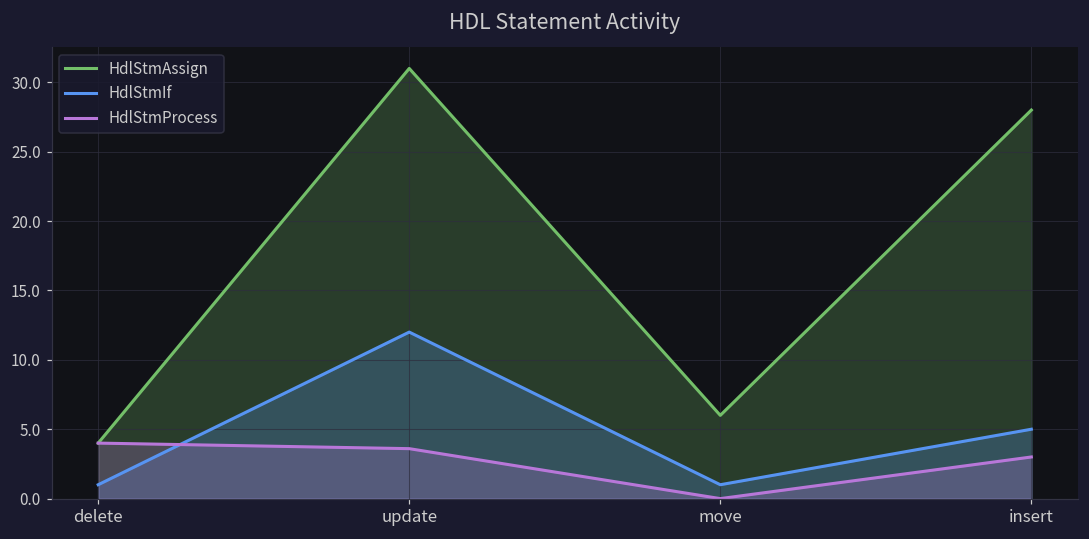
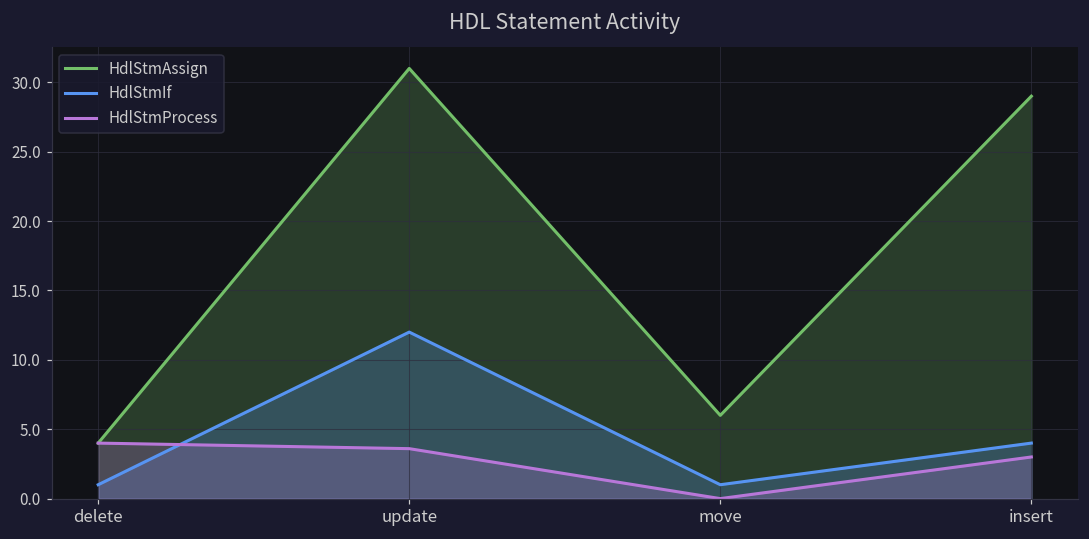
  {
    "HdlStmAssign": {
      "update": 31,
      "move": 6,
-     "insert": 28
+     "insert": 29
    },
    "HdlStmIf": {
      "delete": 1,
      "update": 12,
      "move": 1,
-     "insert": 5
+     "insert": 4
    },
    "HdlStmProcess": {
      "update": 3.6,
      "move": 0,
      "insert": 3
    }
  }
